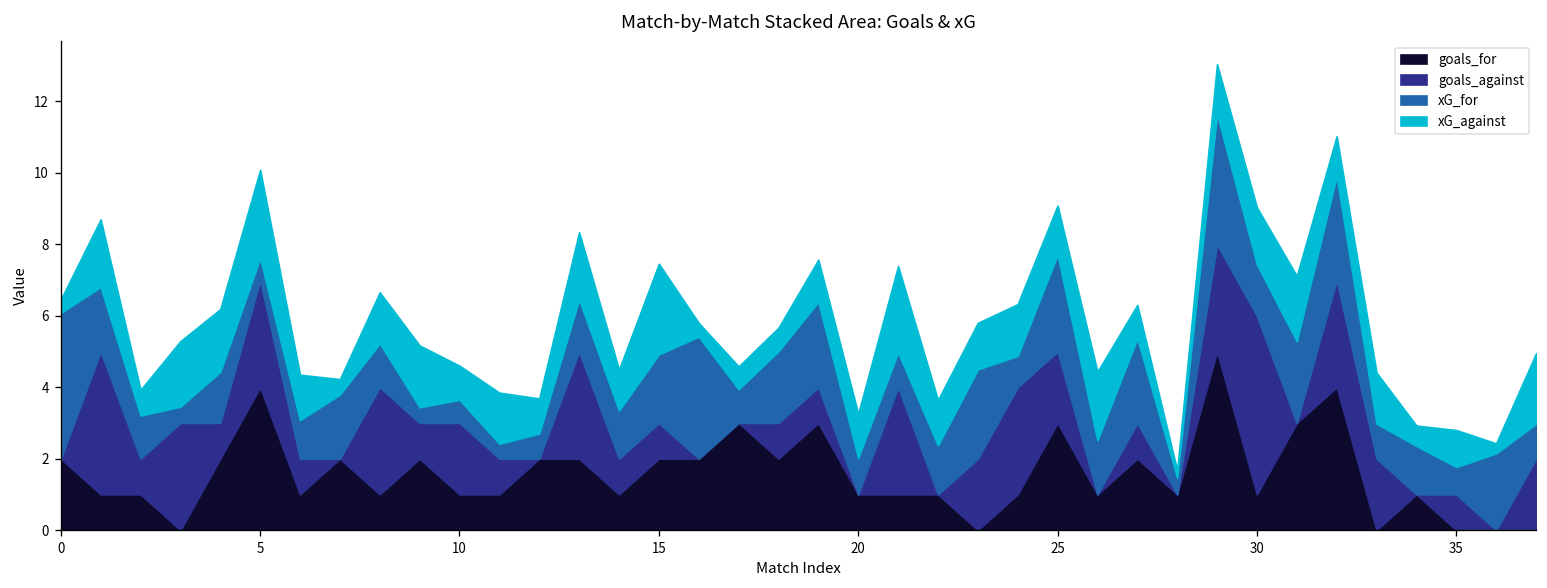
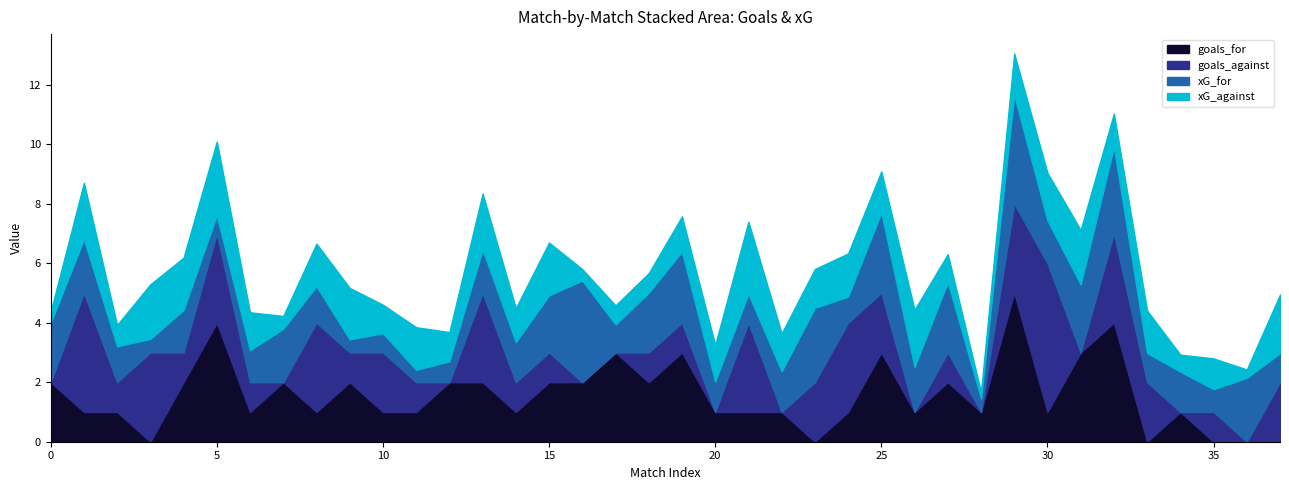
  {
    "xG_for": {
-     "0": 4.1
+     "0": 2.0
    },
    "xG_against": {
      "0": 0.4,
      "5": 2.5,
      "10": 1.0,
-     "15": 2.5,
+     "15": 1.8,
      "20": 1.2,
      "25": 1.4,
      "30": 1.6,
      "35": 1.0
    }
  }
